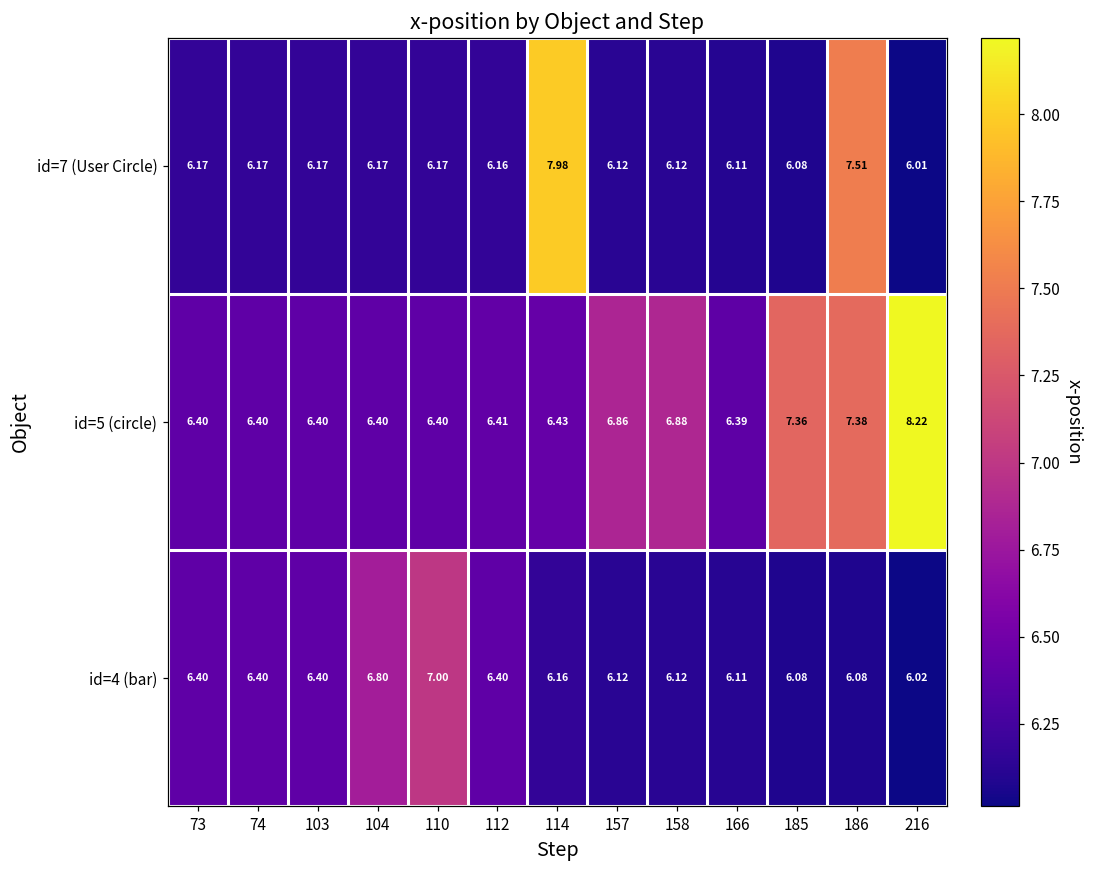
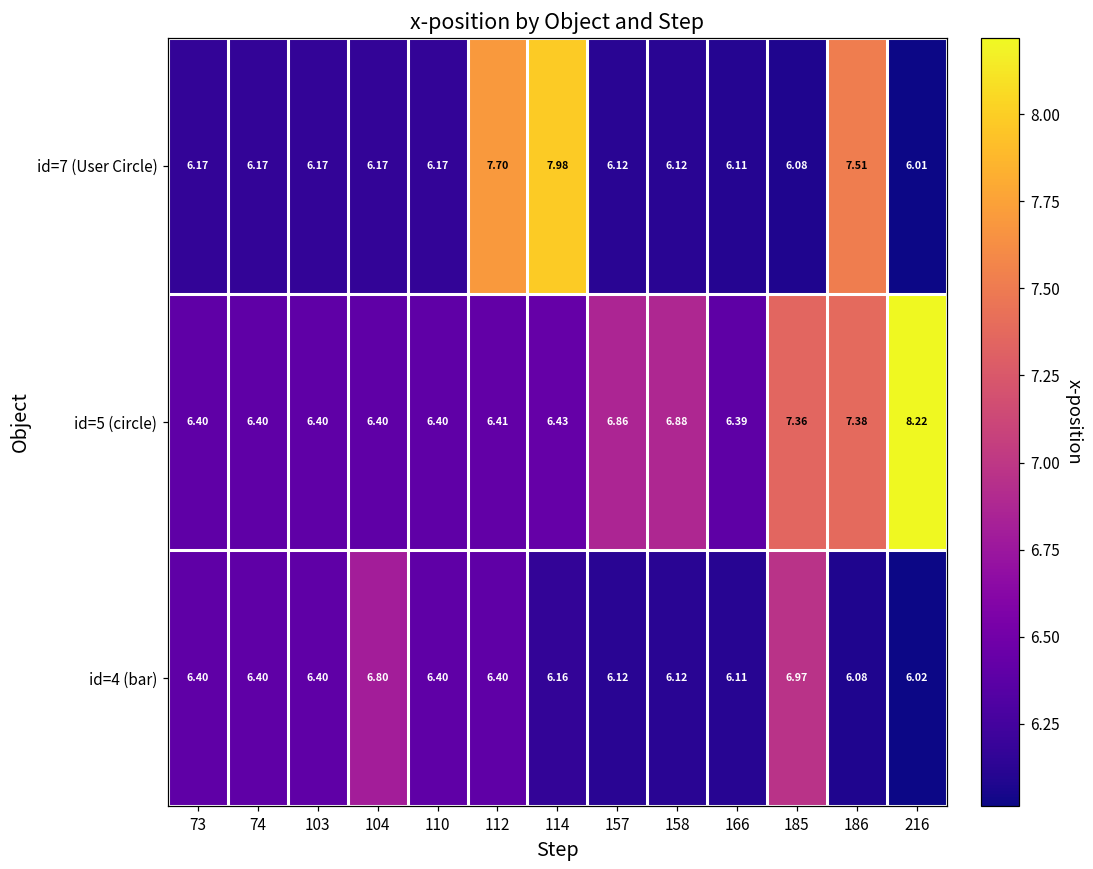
  {
    "id=7 (User Circle)": {
      "73": 6.17,
      "74": 6.17,
      "103": 6.17,
      "104": 6.17,
      "110": 6.17,
-     "112": 6.16,
+     "112": 7.70,
      "114": 7.98,
      "157": 6.12,
      "158": 6.12,
      "166": 6.11,
      "185": 6.08,
      "186": 7.51,
      "216": 6.01
    },
    "id=5 (circle)": {
      "73": 6.40,
      "74": 6.40,
      "103": 6.40,
      "104": 6.40,
      "110": 6.40,
      "112": 6.41,
      "114": 6.43,
      "157": 6.86,
      "158": 6.88,
      "166": 6.39,
      "185": 7.36,
      "186": 7.38,
      "216": 8.22
    },
    "id=4 (bar)": {
      "73": 6.40,
      "74": 6.40,
      "103": 6.40,
      "104": 6.80,
-     "110": 7.00,
+     "110": 6.40,
      "112": 6.40,
      "114": 6.16,
      "157": 6.12,
      "158": 6.12,
      "166": 6.11,
-     "185": 6.08,
+     "185": 6.97,
      "186": 6.08,
      "216": 6.02
    }
  }
